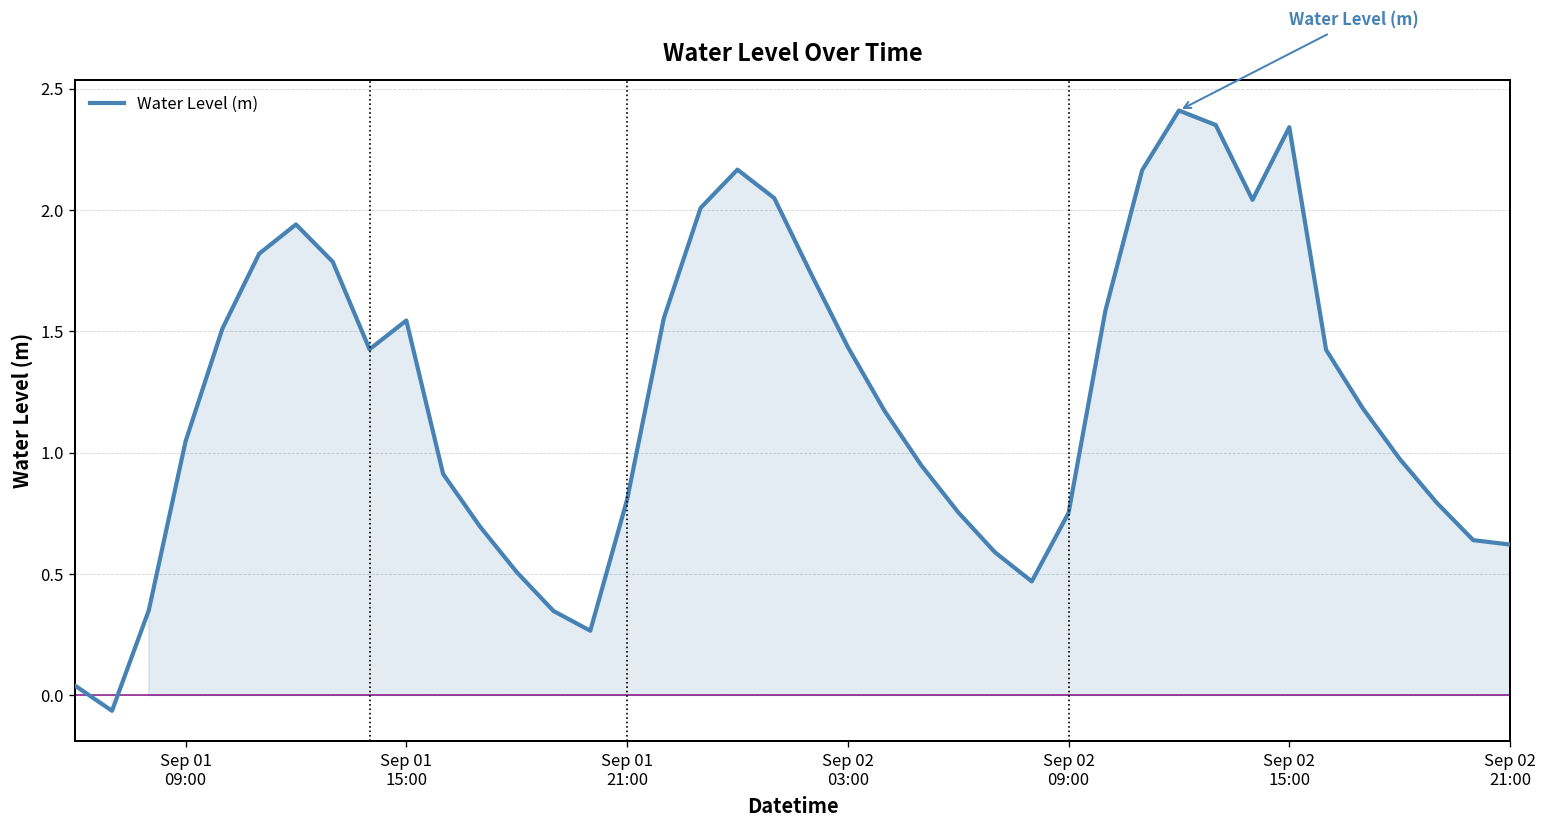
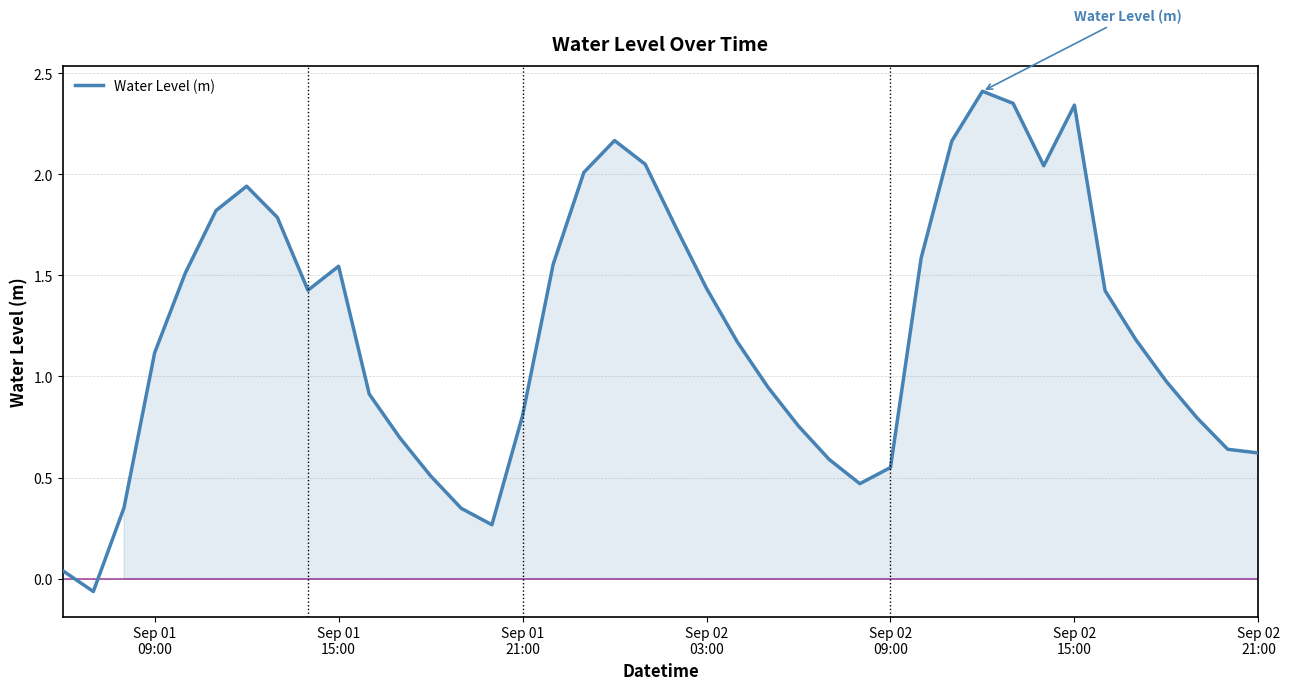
  {
-   "Sep 01 09:00": 1.05,
+   "Sep 01 09:00": 1.12,
    "Sep 01 15:00": 1.55,
    "Sep 01 21:00": 0.81,
    "Sep 02 03:00": 1.44,
-   "Sep 02 09:00": 0.75,
+   "Sep 02 09:00": 0.55,
    "Sep 02 15:00": 2.34,
    "Sep 02 21:00": 0.62
  }
